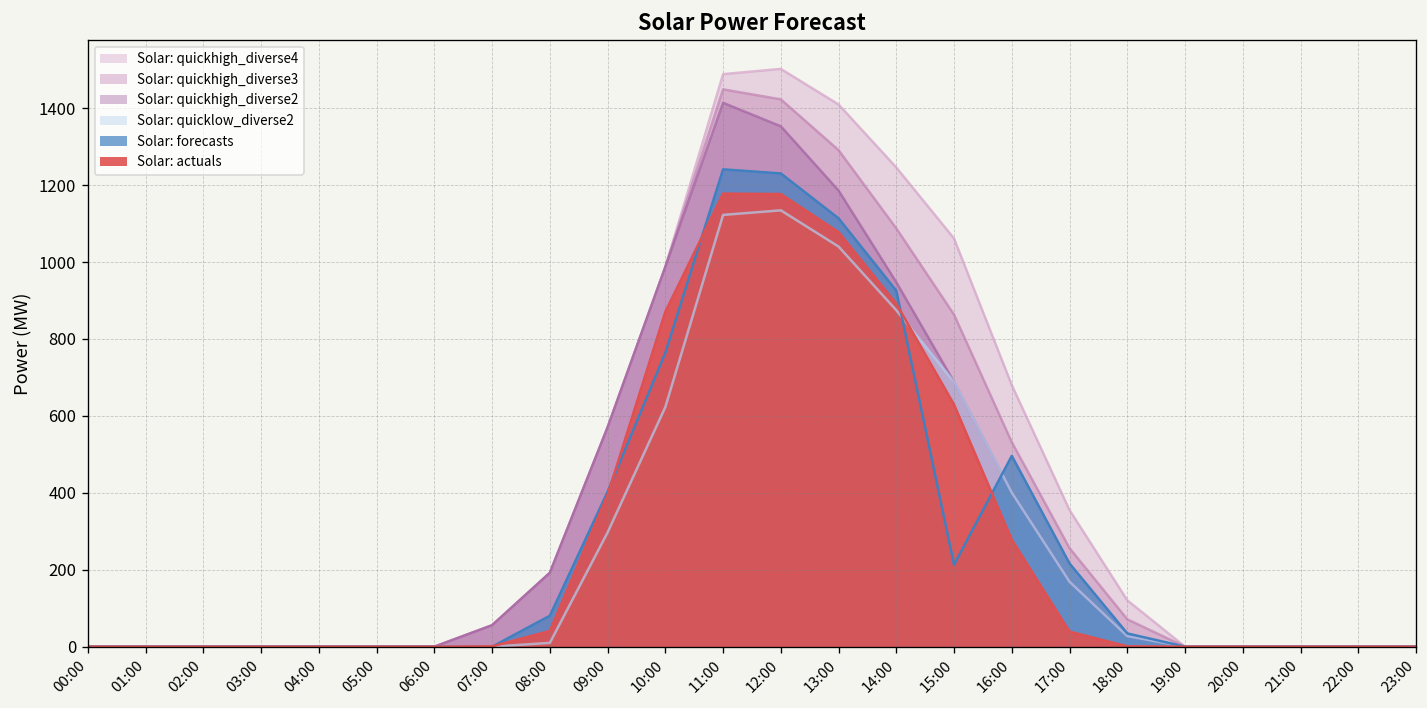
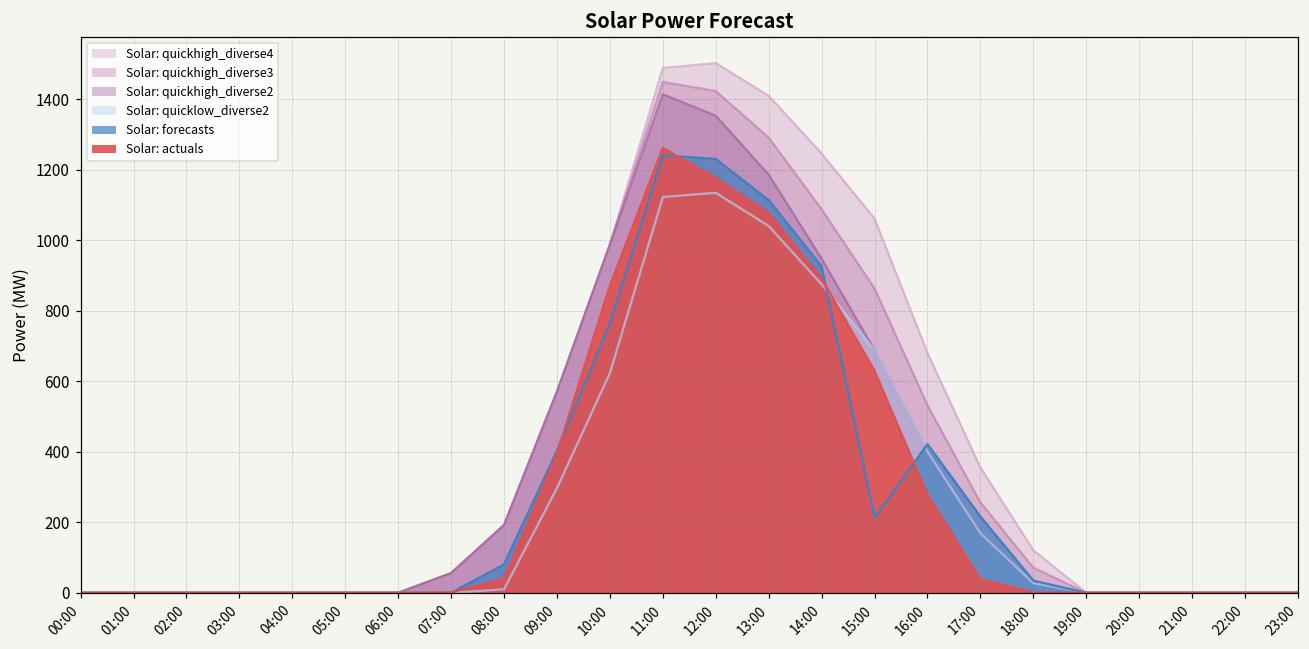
  {
    "Solar: forecasts": {
      "08:00": 80,
      "10:00": 760,
      "11:00": 1240,
      "12:00": 1230,
      "13:00": 1110,
      "14:00": 930,
      "15:00": 210,
-     "16:00": 500,
+     "16:00": 420,
      "17:00": 220
    },
    "Solar: actuals": {
      "08:00": 40,
      "10:00": 870,
-     "11:00": 1180,
+     "11:00": 1260,
      "12:00": 1180,
      "13:00": 1080,
      "14:00": 890,
      "15:00": 630,
      "16:00": 280,
      "17:00": 40,
      "18:00": 0
    }
  }
